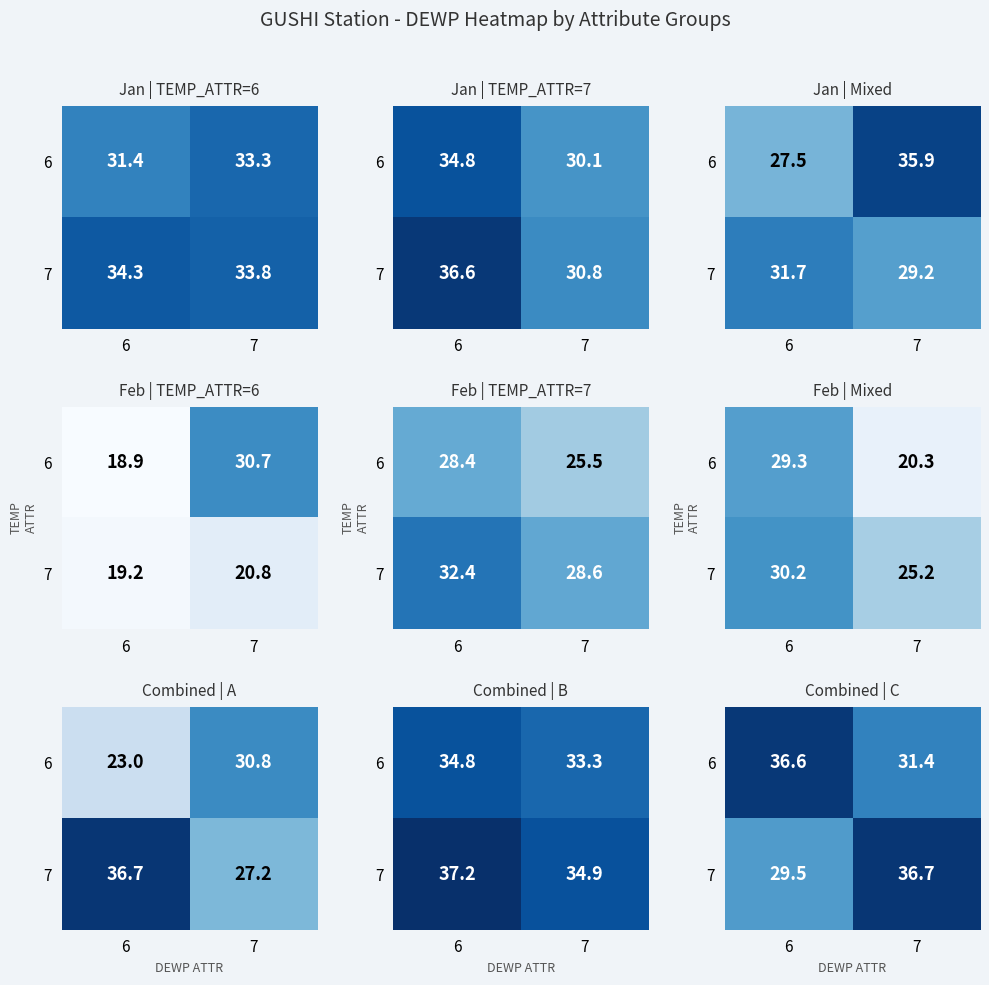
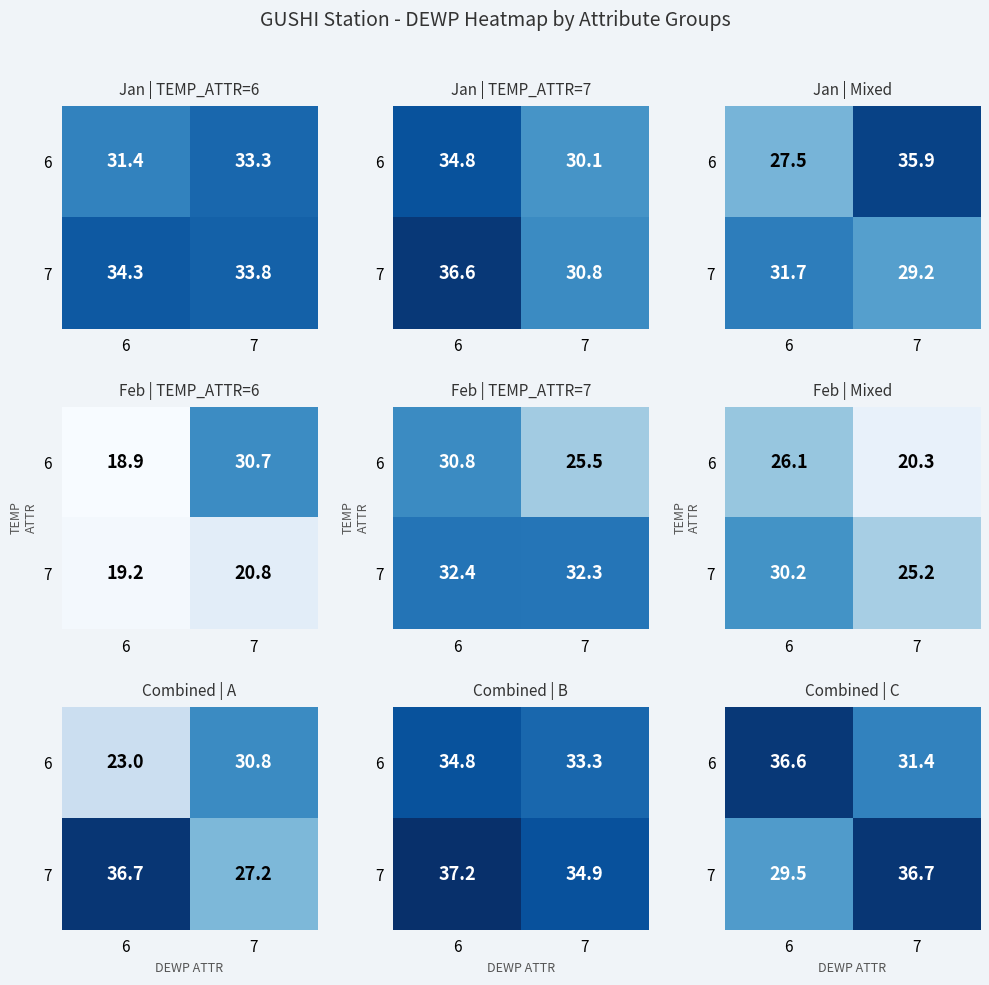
  {
    "Jan | TEMP_ATTR=6": {
      "6": {
        "6": 31.4,
        "7": 33.3
      },
      "7": {
        "6": 34.3,
        "7": 33.8
      }
    },
    "Jan | TEMP_ATTR=7": {
      "6": {
        "6": 34.8,
        "7": 30.1
      },
      "7": {
        "6": 36.6,
        "7": 30.8
      }
    },
    "Jan | Mixed": {
      "6": {
        "6": 27.5,
        "7": 35.9
      },
      "7": {
        "6": 31.7,
        "7": 29.2
      }
    },
    "Feb | TEMP_ATTR=6": {
      "6": {
        "6": 18.9,
        "7": 30.7
      },
      "7": {
        "6": 19.2,
        "7": 20.8
      }
    },
    "Feb | TEMP_ATTR=7": {
      "6": {
-       "6": 28.4,
+       "6": 30.8,
        "7": 25.5
      },
      "7": {
        "6": 32.4,
-       "7": 28.6
+       "7": 32.3
      }
    },
    "Feb | Mixed": {
      "6": {
-       "6": 29.3,
+       "6": 26.1,
        "7": 20.3
      },
      "7": {
        "6": 30.2,
        "7": 25.2
      }
    },
    "Combined | A": {
      "6": {
        "6": 23.0,
        "7": 30.8
      },
      "7": {
        "6": 36.7,
        "7": 27.2
      }
    },
    "Combined | B": {
      "6": {
        "6": 34.8,
        "7": 33.3
      },
      "7": {
        "6": 37.2,
        "7": 34.9
      }
    },
    "Combined | C": {
      "6": {
        "6": 36.6,
        "7": 31.4
      },
      "7": {
        "6": 29.5,
        "7": 36.7
      }
    }
  }
